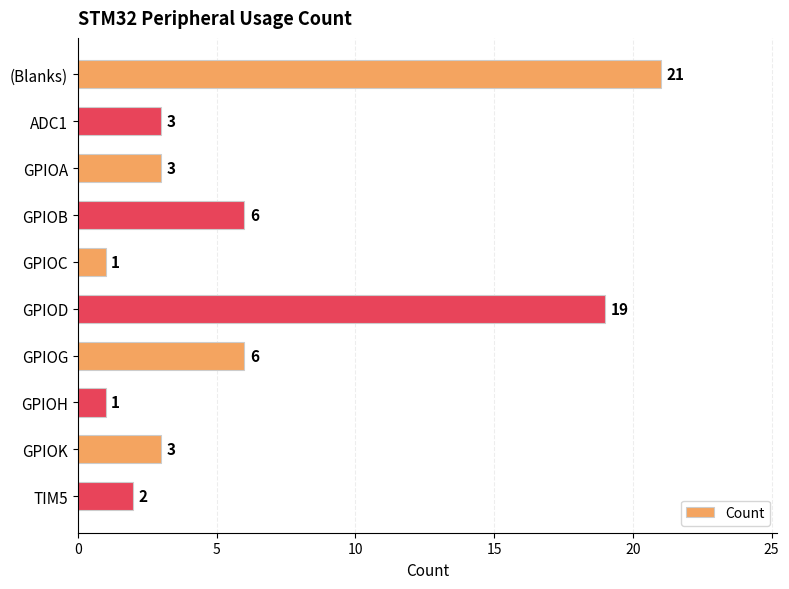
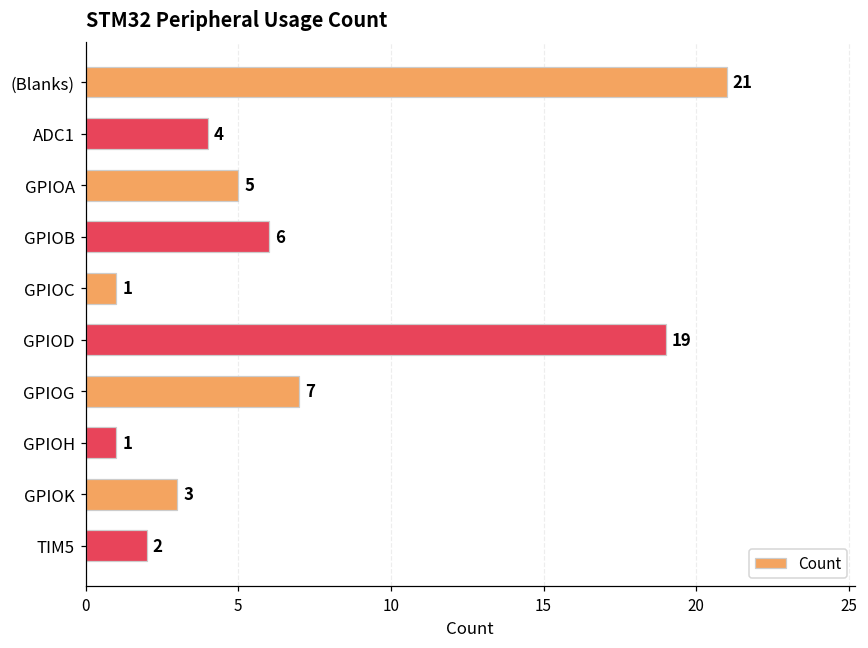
  {
    "(Blanks)": 21,
-   "ADC1": 3,
-   "GPIOA": 3,
+   "ADC1": 4,
+   "GPIOA": 5,
    "GPIOB": 6,
    "GPIOC": 1,
    "GPIOD": 19,
-   "GPIOG": 6,
+   "GPIOG": 7,
    "GPIOH": 1,
    "GPIOK": 3,
    "TIM5": 2
  }
